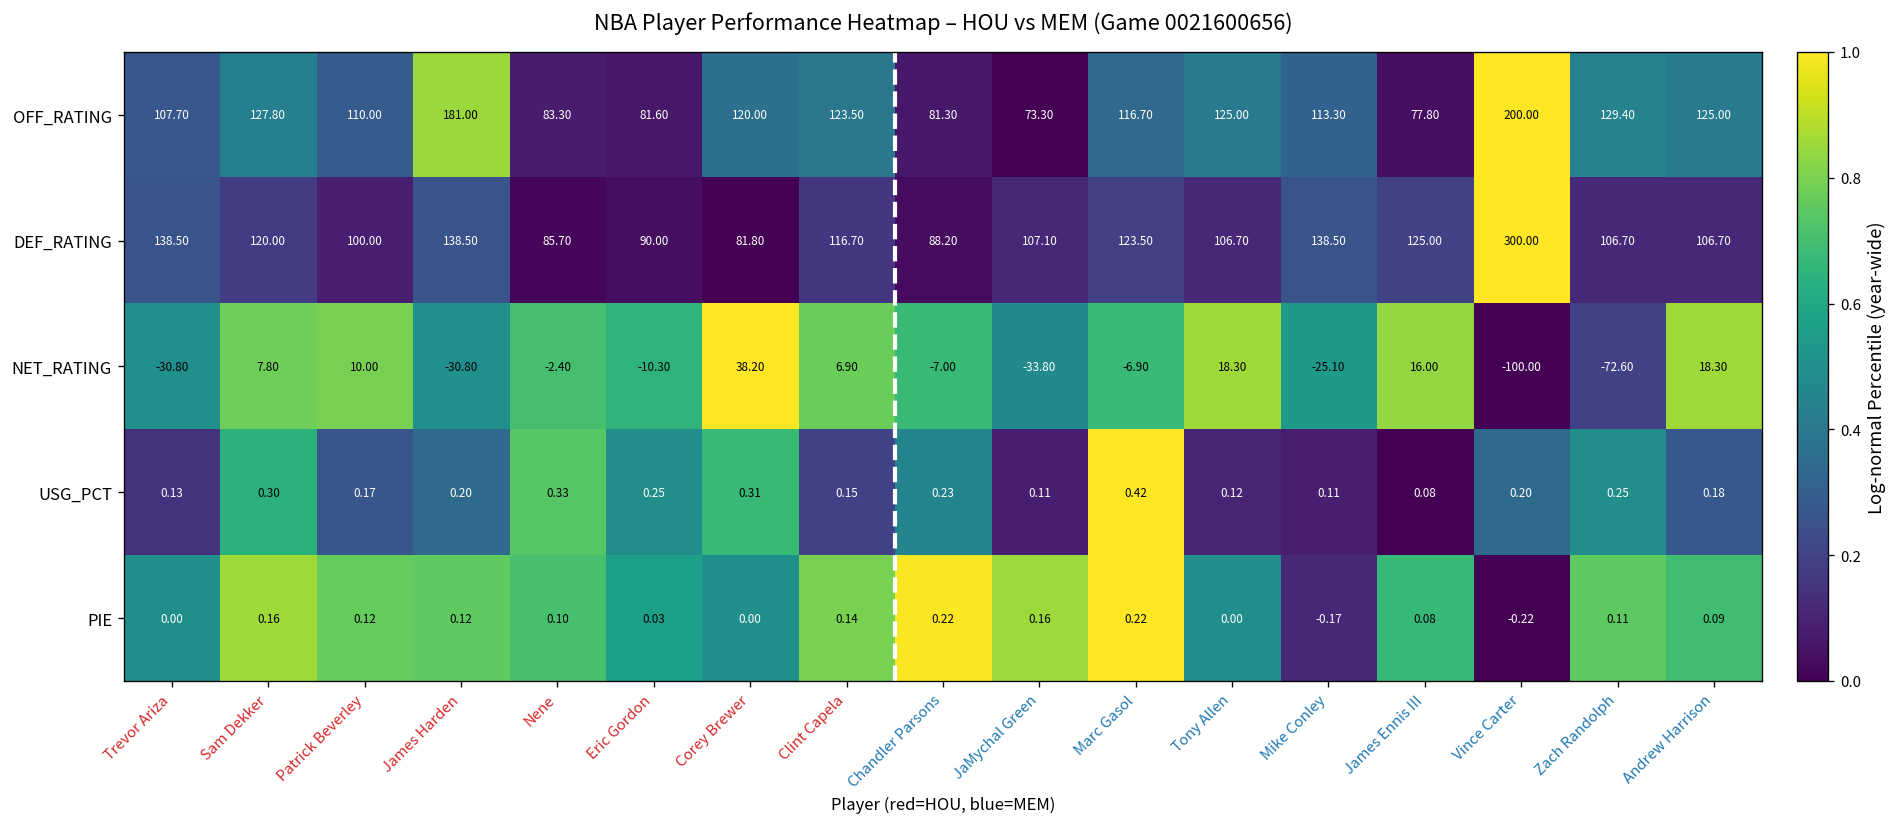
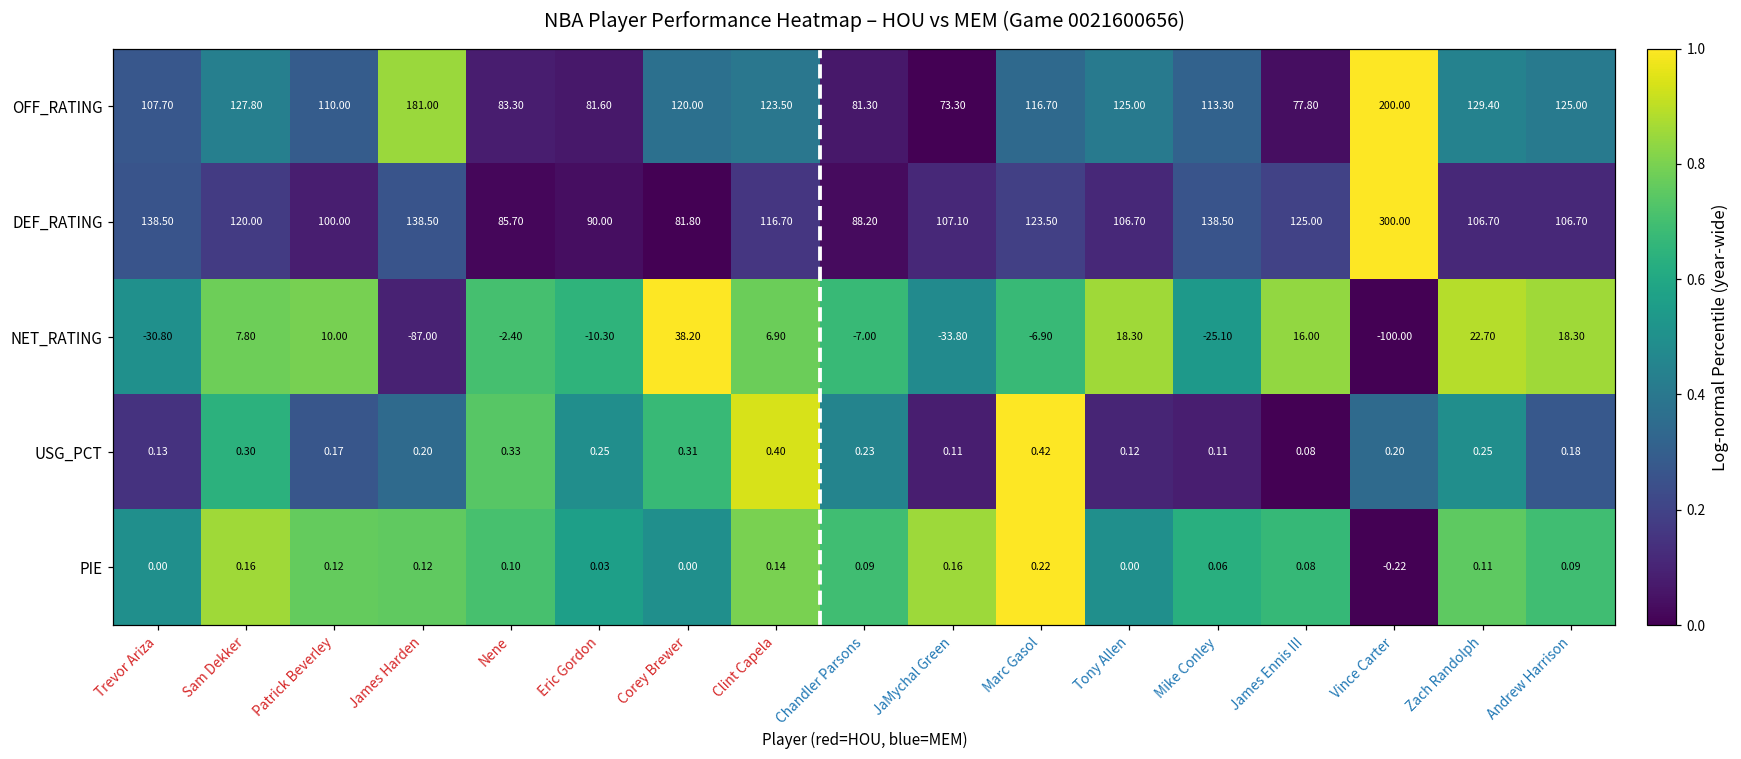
  {
    "OFF_RATING": {
      "Trevor Ariza": 107.70,
      "Sam Dekker": 127.80,
      "Patrick Beverley": 110.00,
      "James Harden": 181.00,
      "Nene": 83.30,
      "Eric Gordon": 81.60,
      "Corey Brewer": 120.00,
      "Clint Capela": 123.50,
      "Chandler Parsons": 81.30,
      "JaMychal Green": 73.30,
      "Marc Gasol": 116.70,
      "Tony Allen": 125.00,
      "Mike Conley": 113.30,
      "James Ennis III": 77.80,
      "Vince Carter": 200.00,
      "Zach Randolph": 129.40,
      "Andrew Harrison": 125.00
    },
    "DEF_RATING": {
      "Trevor Ariza": 138.50,
      "Sam Dekker": 120.00,
      "Patrick Beverley": 100.00,
      "James Harden": 138.50,
      "Nene": 85.70,
      "Eric Gordon": 90.00,
      "Corey Brewer": 81.80,
      "Clint Capela": 116.70,
      "Chandler Parsons": 88.20,
      "JaMychal Green": 107.10,
      "Marc Gasol": 123.50,
      "Tony Allen": 106.70,
      "Mike Conley": 138.50,
      "James Ennis III": 125.00,
      "Vince Carter": 300.00,
      "Zach Randolph": 106.70,
      "Andrew Harrison": 106.70
    },
    "NET_RATING": {
      "Trevor Ariza": -30.80,
      "Sam Dekker": 7.80,
      "Patrick Beverley": 10.00,
-     "James Harden": -30.80,
+     "James Harden": -87.00,
      "Nene": -2.40,
      "Eric Gordon": -10.30,
      "Corey Brewer": 38.20,
      "Clint Capela": 6.90,
      "Chandler Parsons": -7.00,
      "JaMychal Green": -33.80,
      "Marc Gasol": -6.90,
      "Tony Allen": 18.30,
      "Mike Conley": -25.10,
      "James Ennis III": 16.00,
      "Vince Carter": -100.00,
-     "Zach Randolph": -72.60,
+     "Zach Randolph": 22.70,
      "Andrew Harrison": 18.30
    },
    "USG_PCT": {
      "Trevor Ariza": 0.13,
      "Sam Dekker": 0.30,
      "Patrick Beverley": 0.17,
      "James Harden": 0.20,
      "Nene": 0.33,
      "Eric Gordon": 0.25,
      "Corey Brewer": 0.31,
-     "Clint Capela": 0.15,
+     "Clint Capela": 0.40,
      "Chandler Parsons": 0.23,
      "JaMychal Green": 0.11,
      "Marc Gasol": 0.42,
      "Tony Allen": 0.12,
      "Mike Conley": 0.11,
      "James Ennis III": 0.08,
      "Vince Carter": 0.20,
      "Zach Randolph": 0.25,
      "Andrew Harrison": 0.18
    },
    "PIE": {
      "Trevor Ariza": 0.00,
      "Sam Dekker": 0.16,
      "Patrick Beverley": 0.12,
      "James Harden": 0.12,
      "Nene": 0.10,
      "Eric Gordon": 0.03,
      "Corey Brewer": 0.00,
      "Clint Capela": 0.14,
-     "Chandler Parsons": 0.22,
+     "Chandler Parsons": 0.09,
      "JaMychal Green": 0.16,
      "Marc Gasol": 0.22,
      "Tony Allen": 0.00,
-     "Mike Conley": -0.17,
+     "Mike Conley": 0.06,
      "James Ennis III": 0.08,
      "Vince Carter": -0.22,
      "Zach Randolph": 0.11,
      "Andrew Harrison": 0.09
    }
  }
